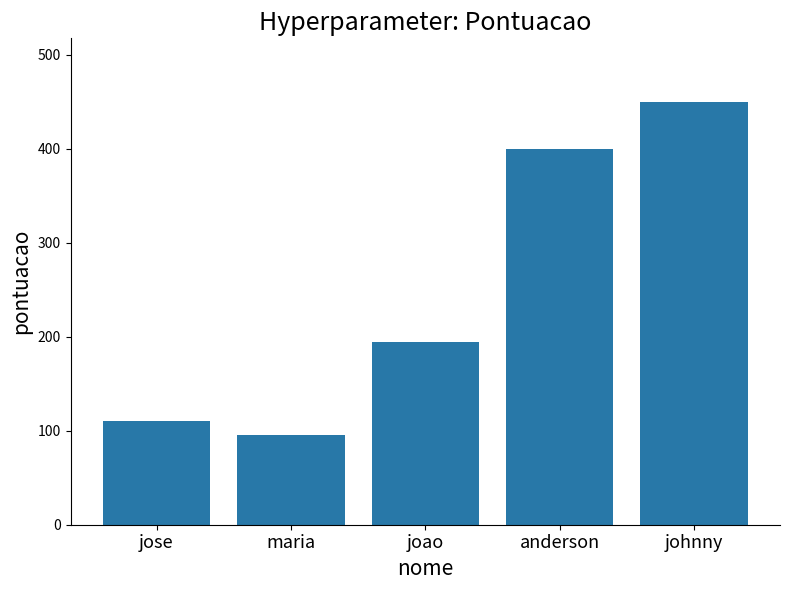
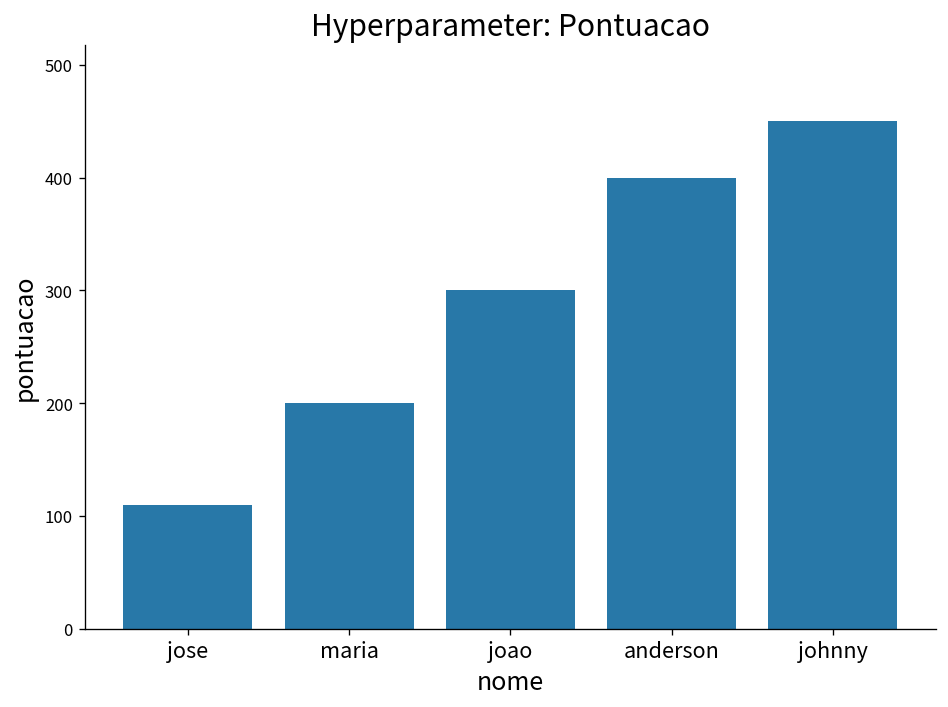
  {
    "jose": 110,
-   "maria": 100,
-   "joao": 190,
+   "maria": 200,
+   "joao": 300,
    "anderson": 400,
    "johnny": 450
  }
